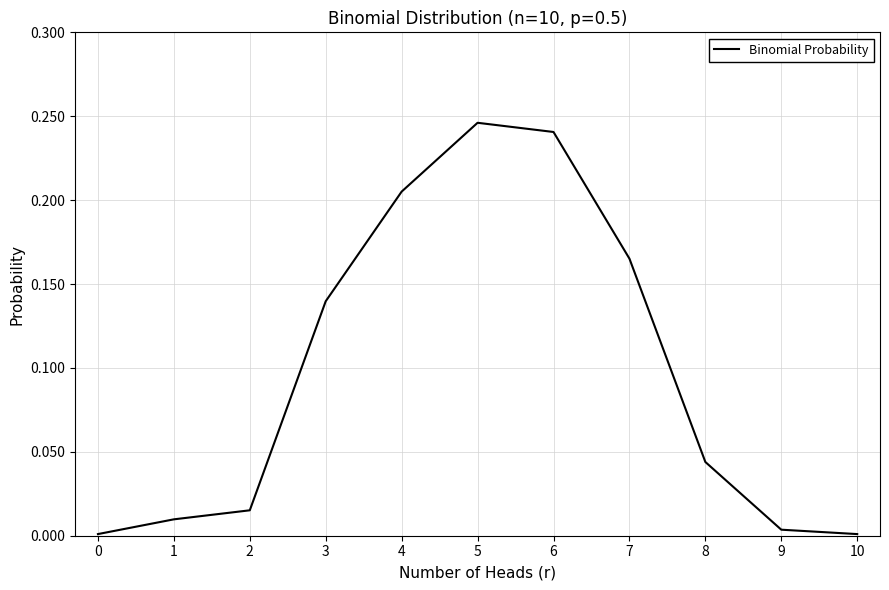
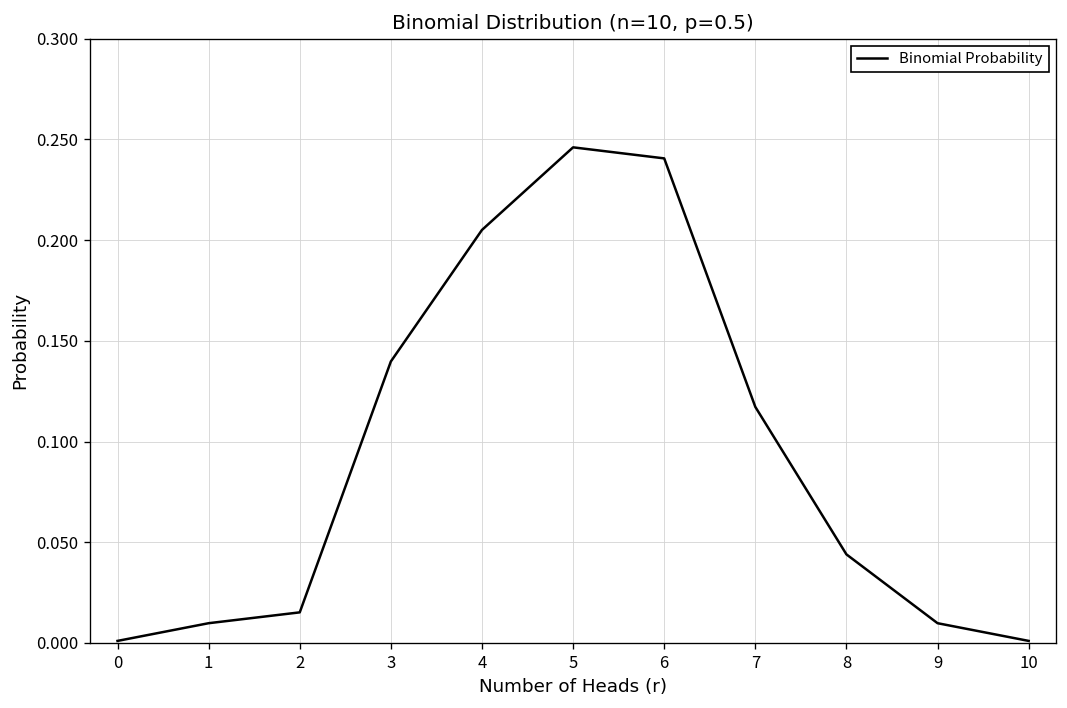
  {
    "0": 0.001,
    "1": 0.010,
    "2": 0.015,
    "3": 0.140,
    "4": 0.205,
    "5": 0.246,
    "6": 0.241,
-   "7": 0.165,
+   "7": 0.117,
    "8": 0.044,
-   "9": 0.004,
+   "9": 0.010,
    "10": 0.001
  }
